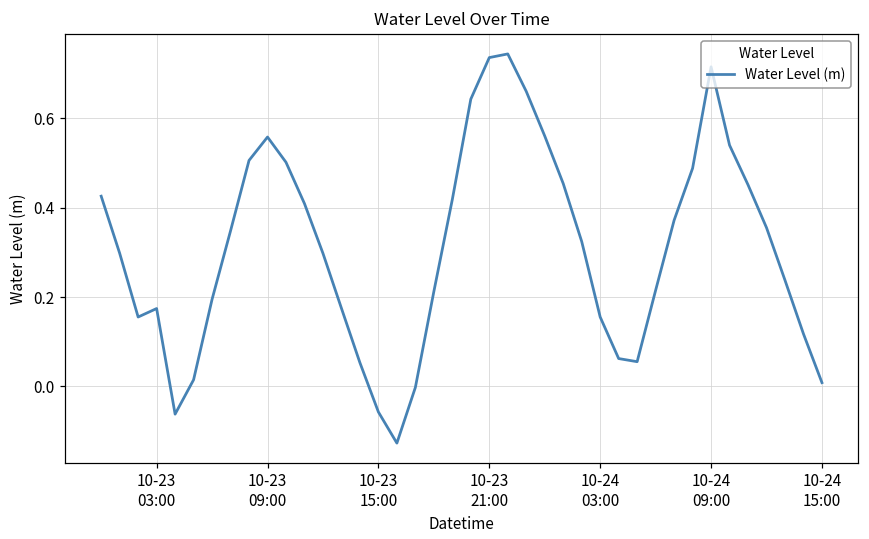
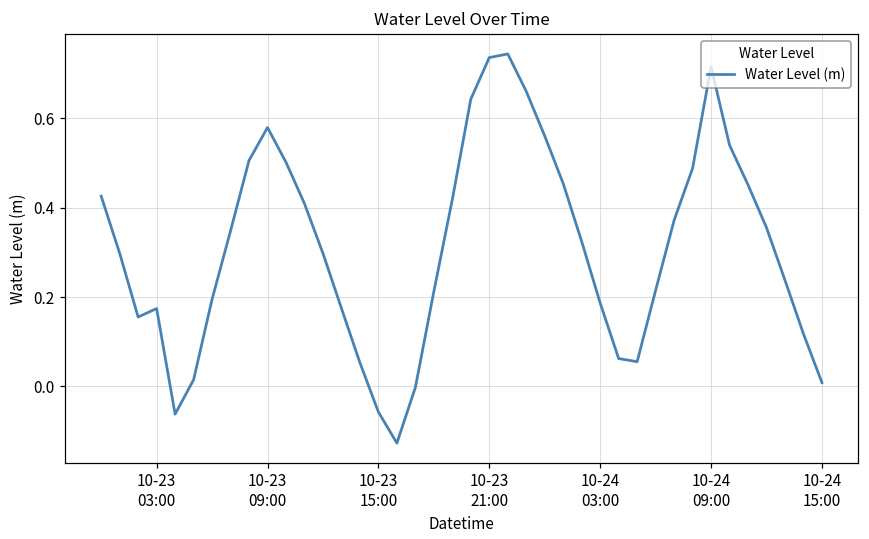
  {
    "10-23 03:00": 0.17,
-   "10-23 09:00": 0.56,
+   "10-23 09:00": 0.58,
    "10-23 15:00": -0.06,
    "10-23 21:00": 0.74,
-   "10-24 03:00": 0.16,
+   "10-24 03:00": 0.19,
    "10-24 15:00": 0.01
  }
